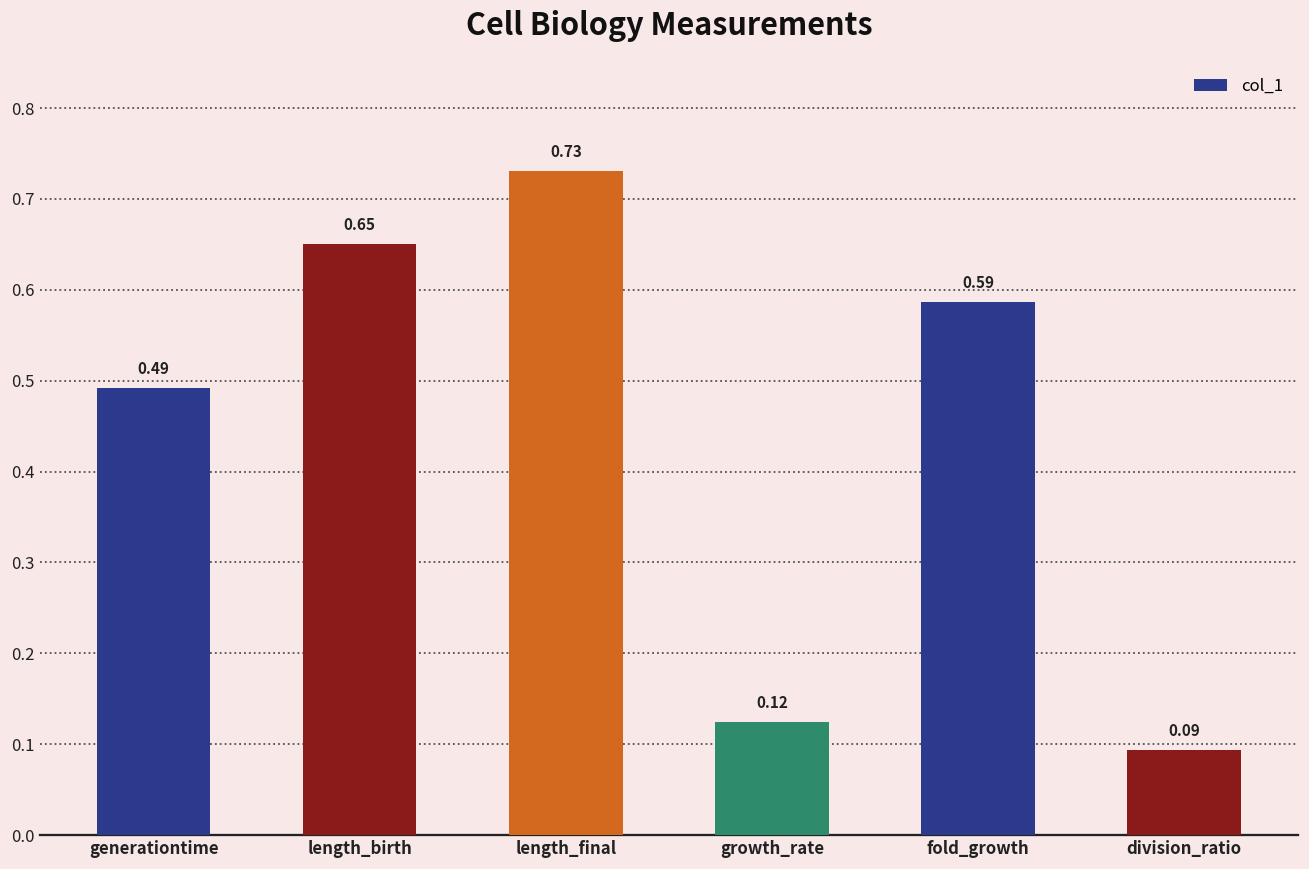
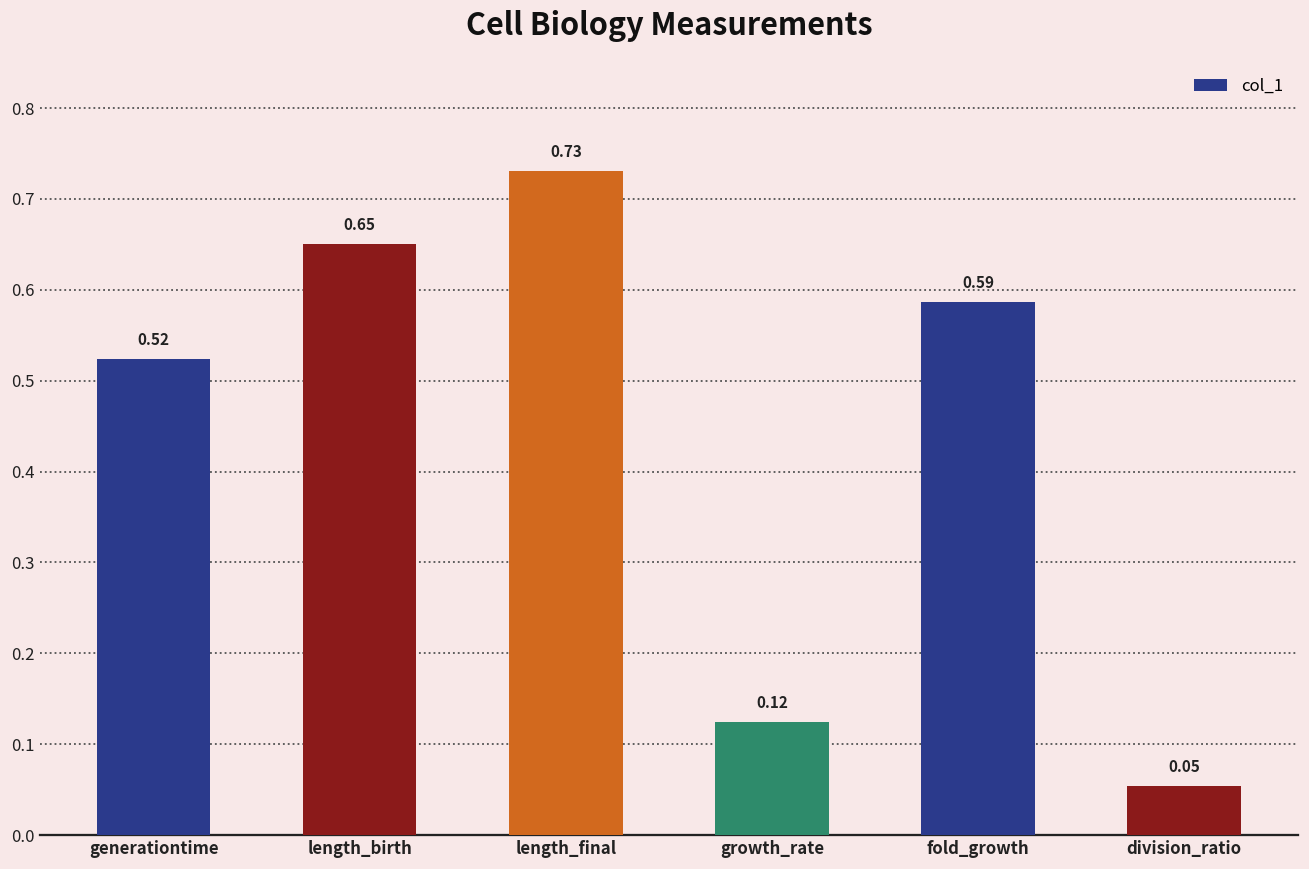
  {
-   "generationtime": 0.49,
+   "generationtime": 0.52,
    "length_birth": 0.65,
    "length_final": 0.73,
    "growth_rate": 0.12,
    "fold_growth": 0.59,
-   "division_ratio": 0.09
+   "division_ratio": 0.05
  }
